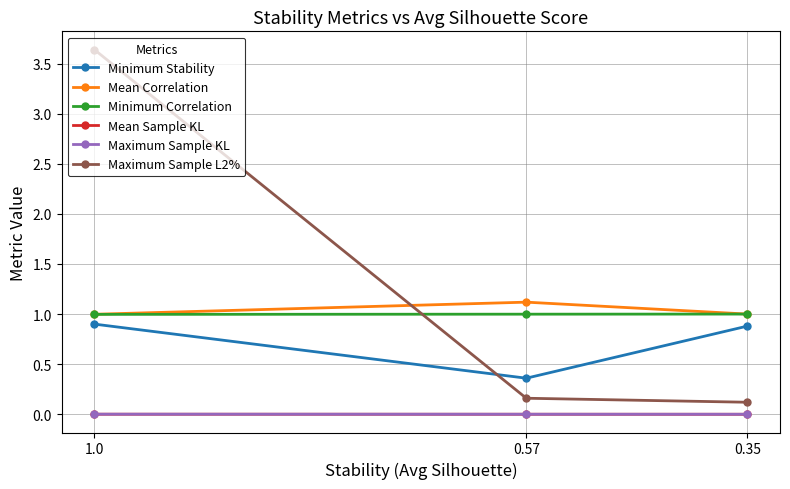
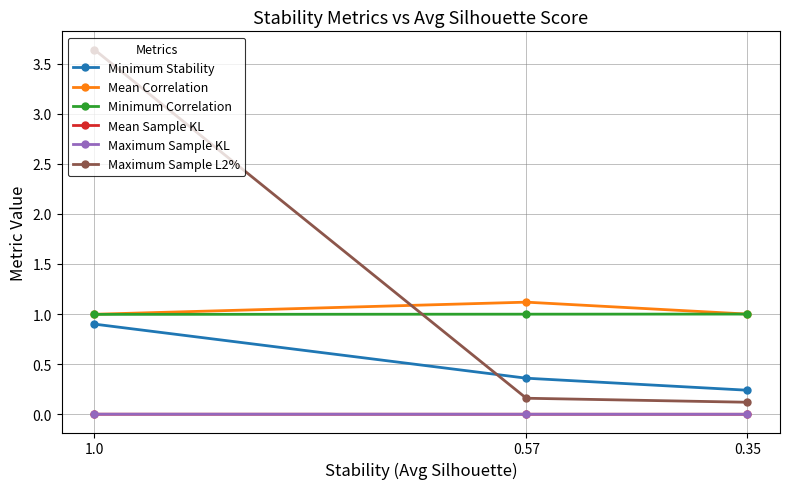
  {
    "Minimum Stability": {
      "1.0": 0.90,
      "0.57": 0.36,
-     "0.35": 0.88
+     "0.35": 0.24
    },
    "Mean Correlation": {
      "0.57": 1.12
    },
    "Minimum Correlation": {
      "0.57": 1.00
    },
    "Maximum Sample KL": {
      "1.0": 0.00,
      "0.57": 0.00,
      "0.35": 0.00
    },
    "Maximum Sample L2%": {
      "0.57": 0.16,
      "0.35": 0.12
    }
  }
